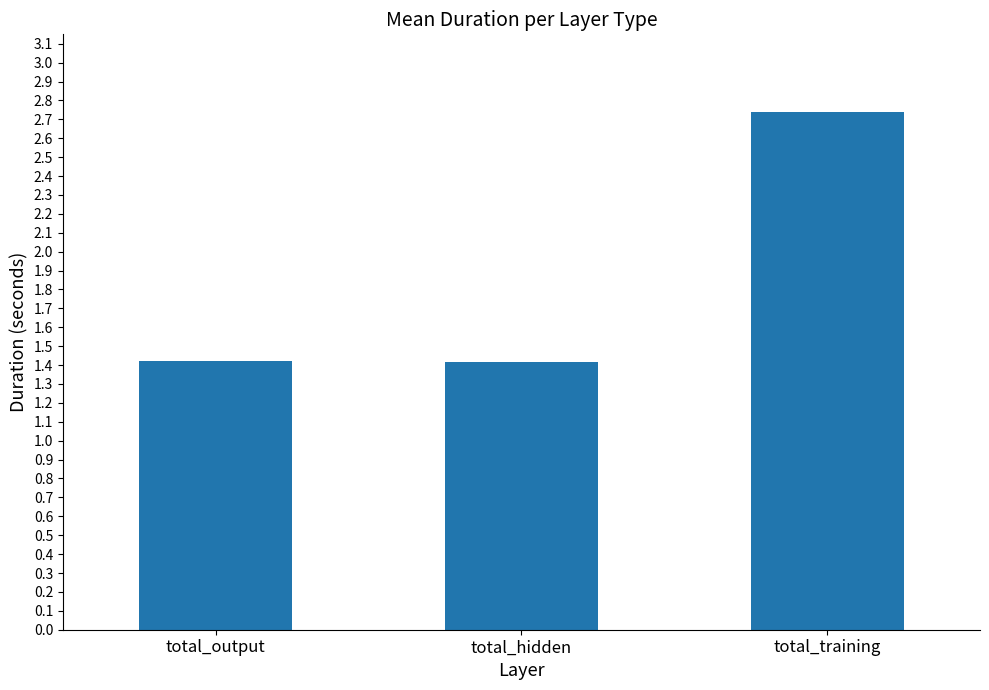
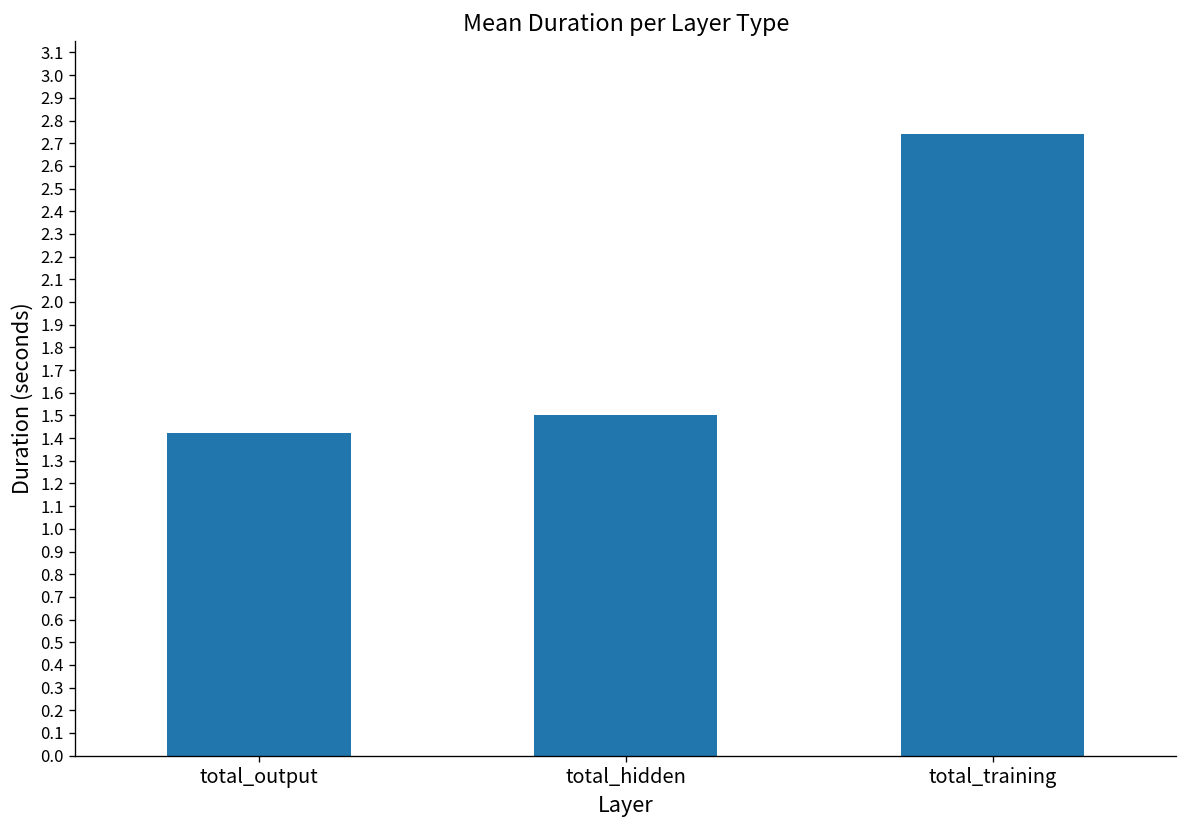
  {
    "total_output": 1.42,
-   "total_hidden": 1.42,
+   "total_hidden": 1.50,
    "total_training": 2.74
  }
